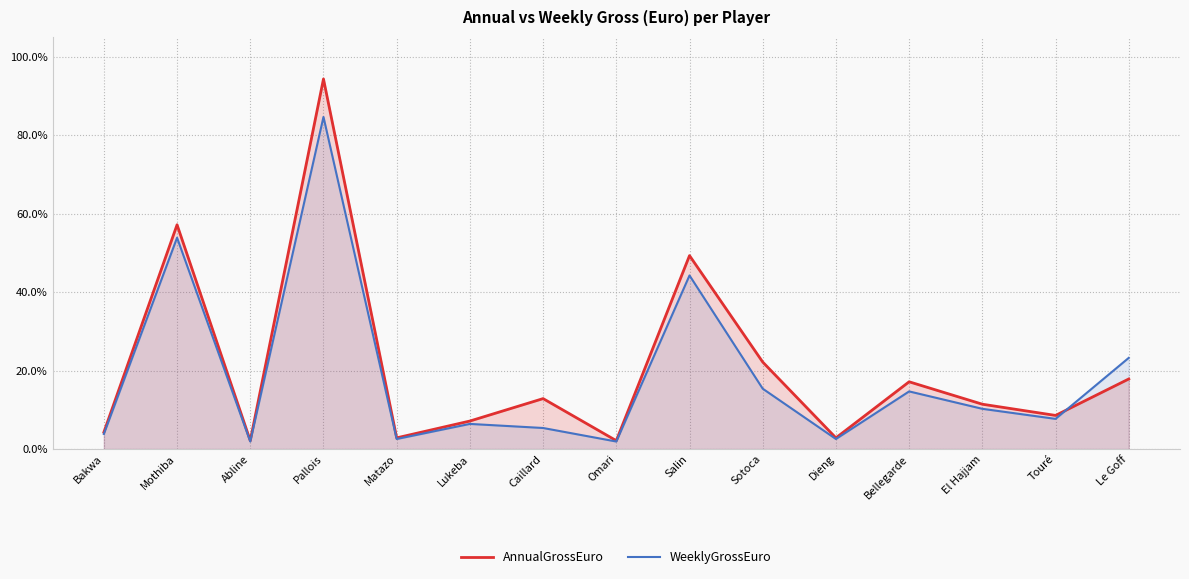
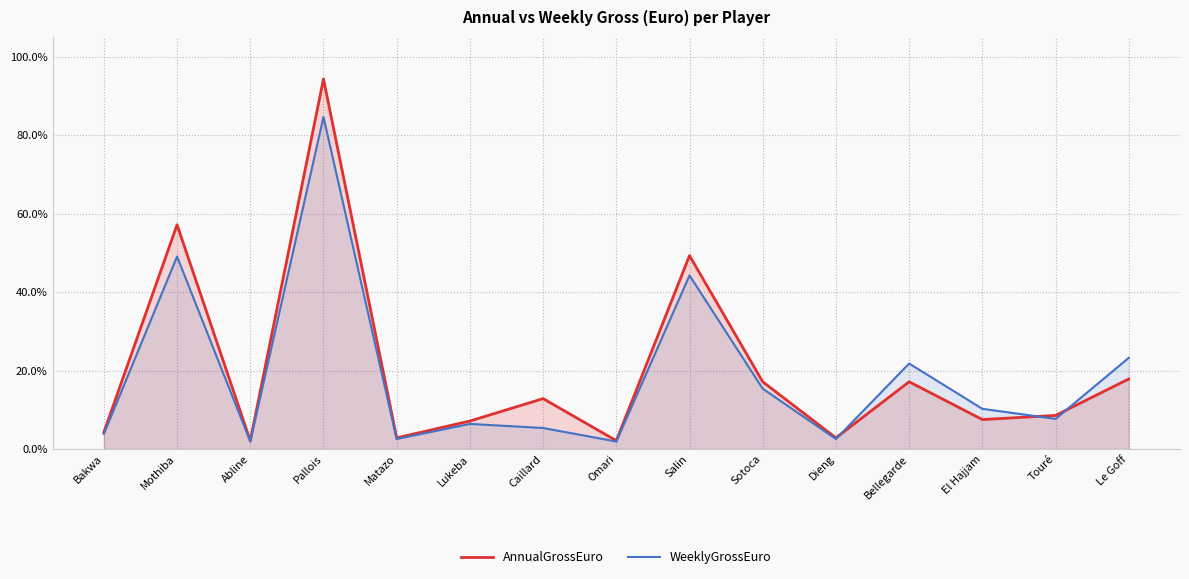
  {
    "AnnualGrossEuro": {
      "Mothiba": "57%",
      "Pallois": "94%",
      "Lukeba": "7%",
      "Caillard": "13%",
      "Salin": "49%",
-     "Sotoca": "22%",
+     "Sotoca": "17%",
      "Bellegarde": "17%",
-     "El Hajjam": "11%",
+     "El Hajjam": "8%",
      "Touré": "9%",
      "Le Goff": "18%"
    },
    "WeeklyGrossEuro": {
-     "Mothiba": "54%",
+     "Mothiba": "49%",
      "Pallois": "85%",
      "Lukeba": "6%",
      "Caillard": "5%",
      "Salin": "44%",
      "Sotoca": "15%",
-     "Bellegarde": "15%",
+     "Bellegarde": "22%",
      "El Hajjam": "10%",
      "Touré": "8%",
      "Le Goff": "23%"
    }
  }
